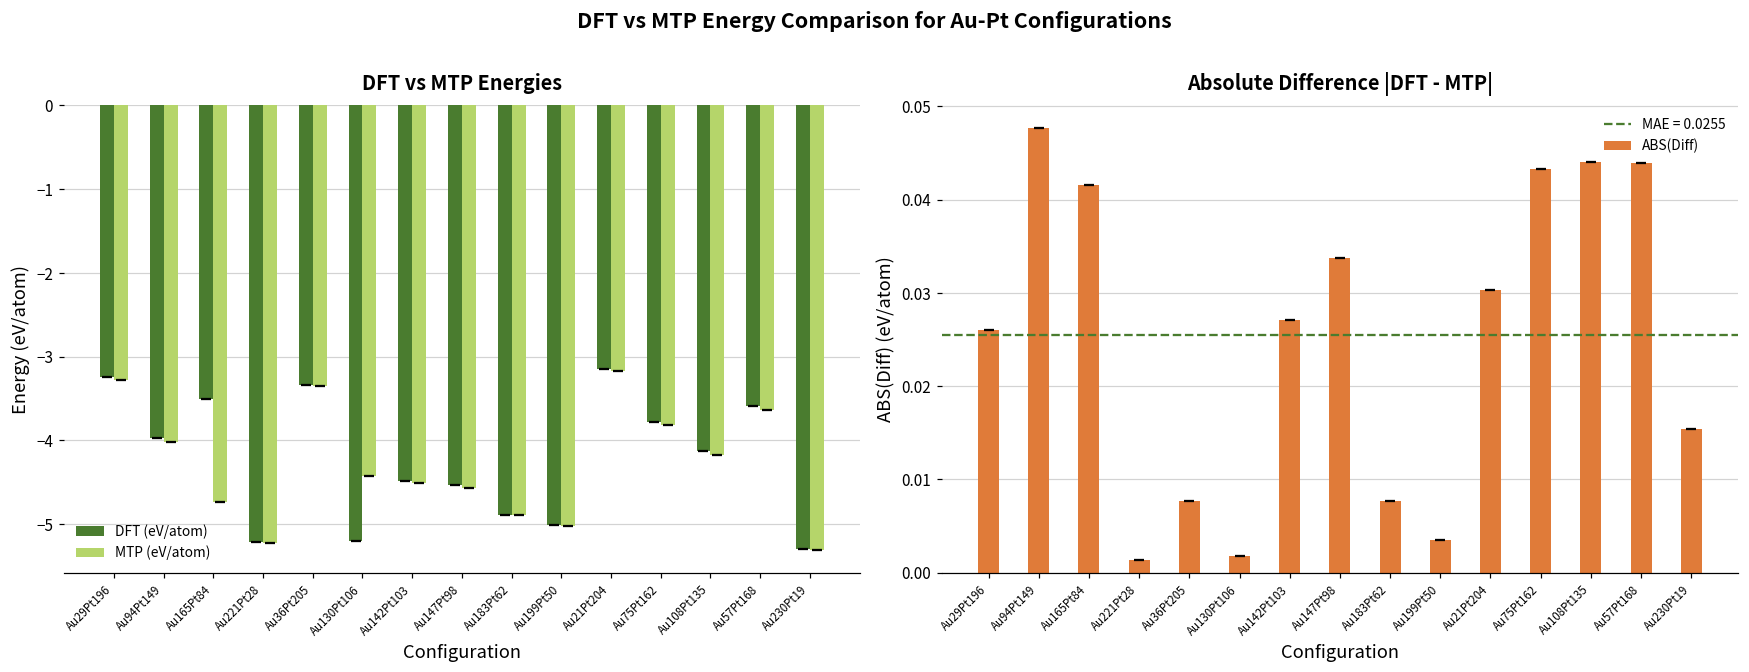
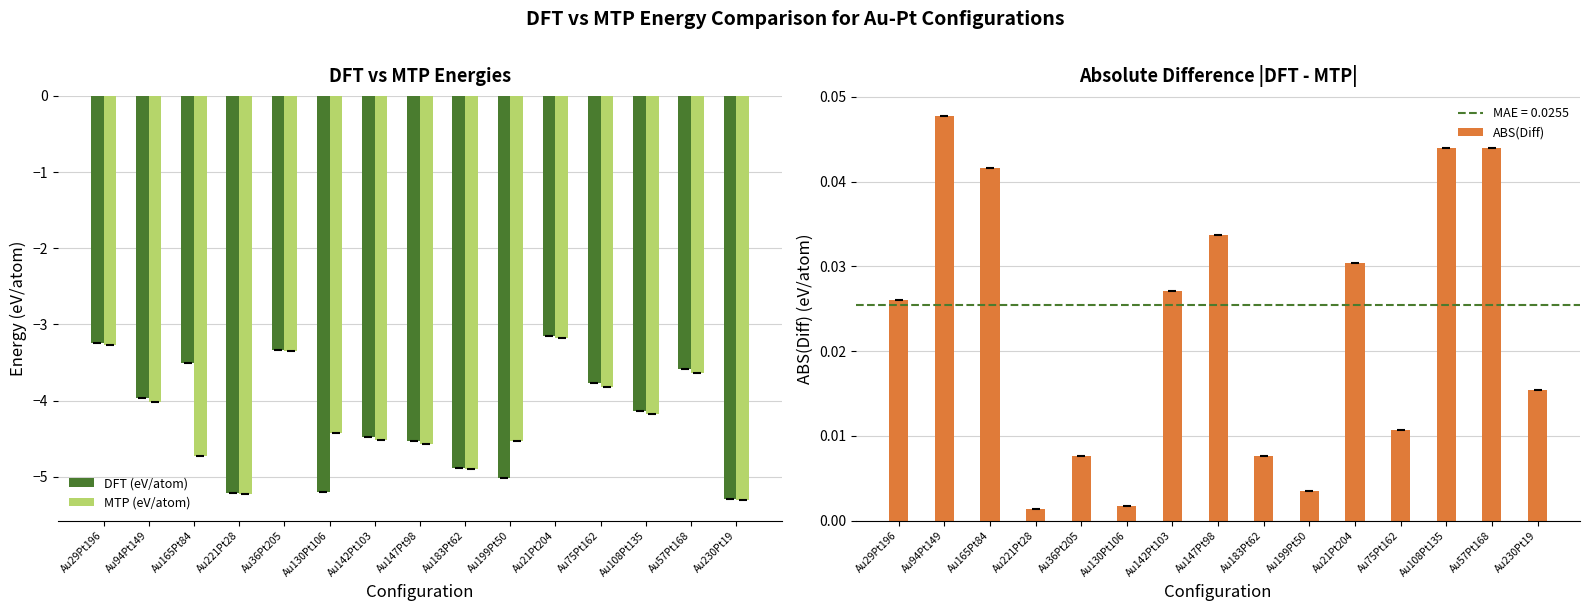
  {
    "DFT vs MTP Energies": {
      "DFT (eV/atom)": {
        "Au29Pt196": -3.2,
        "Au94Pt149": -4.0,
        "Au165Pt84": -3.5,
        "Au221Pt28": -5.2,
        "Au36Pt205": -3.3,
        "Au130Pt106": -5.2,
        "Au142Pt103": -4.5,
        "Au147Pt98": -4.5,
        "Au183Pt62": -4.9,
        "Au199Pt50": -5.0,
        "Au21Pt204": -3.1,
        "Au75Pt162": -3.8,
        "Au108Pt135": -4.1,
        "Au57Pt168": -3.6,
        "Au230Pt19": -5.3
      },
      "MTP (eV/atom)": {
        "Au29Pt196": -3.3,
        "Au94Pt149": -4.0,
        "Au165Pt84": -4.7,
        "Au221Pt28": -5.2,
        "Au36Pt205": -3.3,
        "Au130Pt106": -4.4,
        "Au142Pt103": -4.5,
        "Au147Pt98": -4.6,
        "Au183Pt62": -4.9,
-       "Au199Pt50": -5.0,
+       "Au199Pt50": -4.5,
        "Au21Pt204": -3.2,
        "Au75Pt162": -3.8,
        "Au108Pt135": -4.2,
        "Au57Pt168": -3.6,
        "Au230Pt19": -5.3
      }
    },
    "Absolute Difference |DFT - MTP|": {
      "ABS(Diff)": {
        "Au29Pt196": 0.026,
        "Au94Pt149": 0.048,
        "Au165Pt84": 0.042,
        "Au221Pt28": 0.001,
        "Au36Pt205": 0.008,
        "Au130Pt106": 0.002,
        "Au142Pt103": 0.027,
        "Au147Pt98": 0.034,
        "Au183Pt62": 0.008,
        "Au199Pt50": 0.004,
        "Au21Pt204": 0.030,
-       "Au75Pt162": 0.043,
+       "Au75Pt162": 0.011,
        "Au108Pt135": 0.044,
        "Au57Pt168": 0.044,
        "Au230Pt19": 0.015
      }
    }
  }
